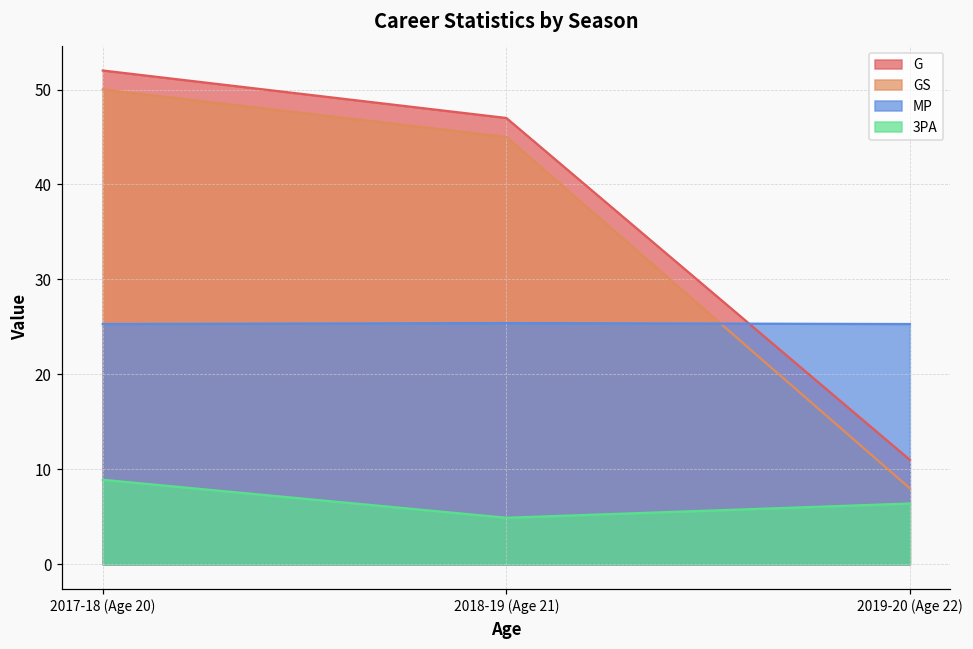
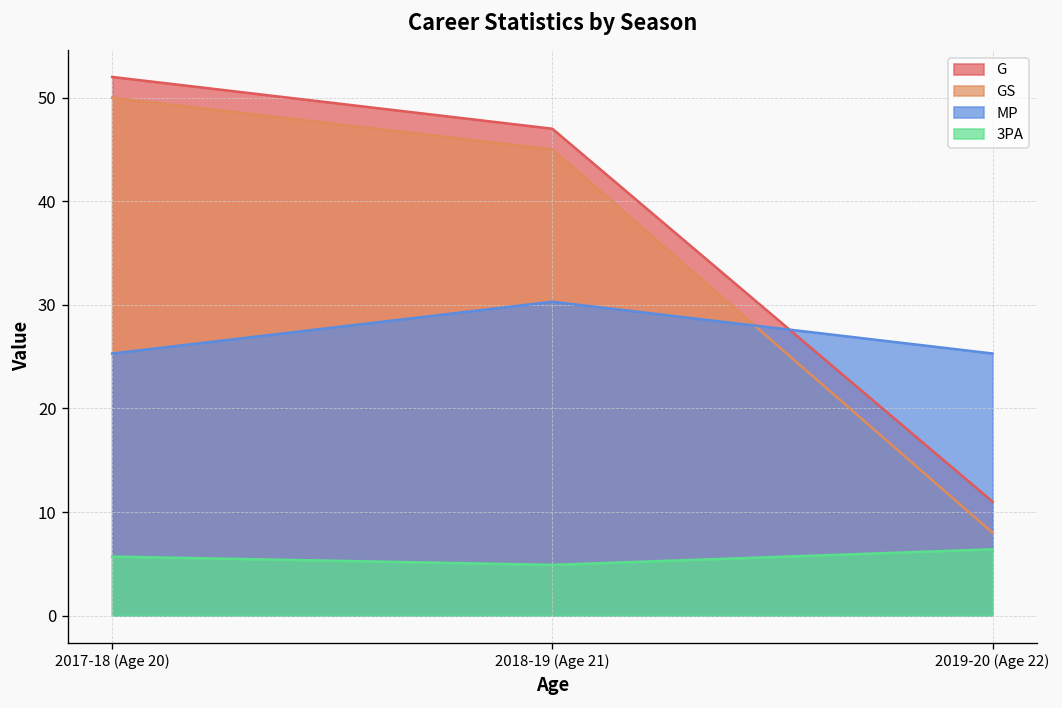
  {
    "MP": {
      "2017-18 (Age 20)": 25,
-     "2018-19 (Age 21)": 25,
+     "2018-19 (Age 21)": 30,
      "2019-20 (Age 22)": 25
    },
    "3PA": {
-     "2017-18 (Age 20)": 9,
+     "2017-18 (Age 20)": 6,
      "2018-19 (Age 21)": 5,
      "2019-20 (Age 22)": 6
    }
  }
